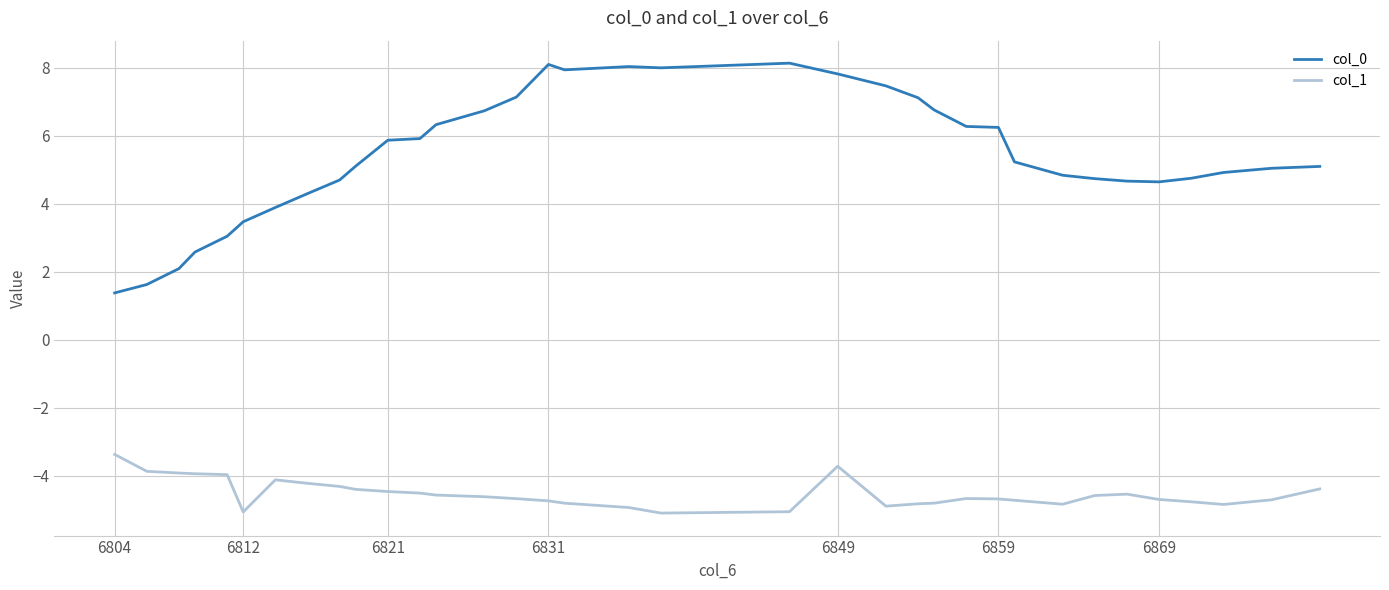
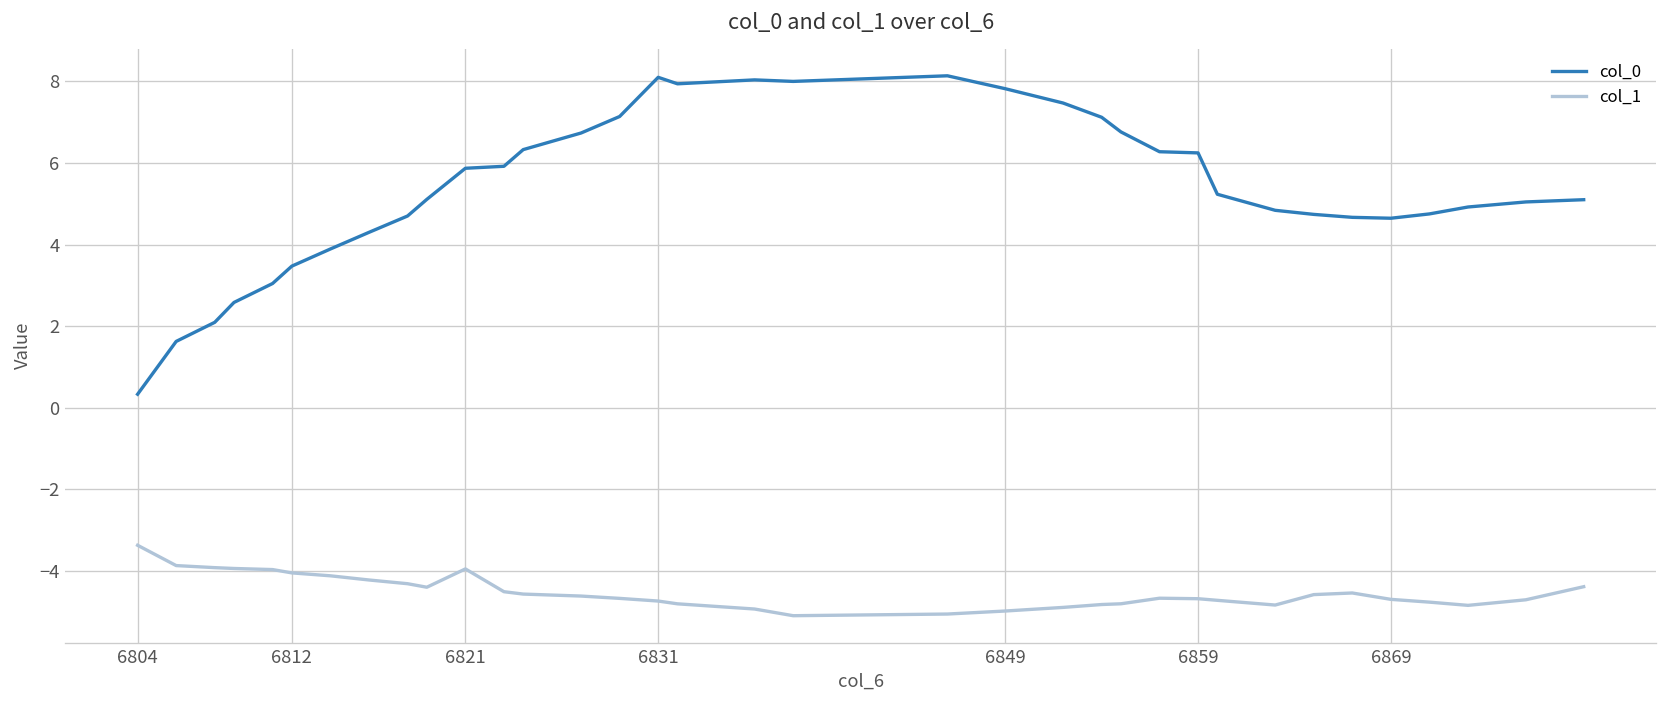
  {
    "col_0": {
-     "6804": 1.4,
+     "6804": 0.3,
      "6812": 3.5,
      "6821": 5.9,
      "6831": 8.1,
      "6849": 7.8,
      "6859": 6.2,
      "6869": 4.6
    },
    "col_1": {
      "6804": -3.4,
-     "6812": -5.1,
-     "6821": -4.5,
+     "6812": -4.0,
+     "6821": -3.9,
      "6831": -4.7,
-     "6849": -3.7,
+     "6849": -5.0,
      "6859": -4.7,
      "6869": -4.7
    }
  }
